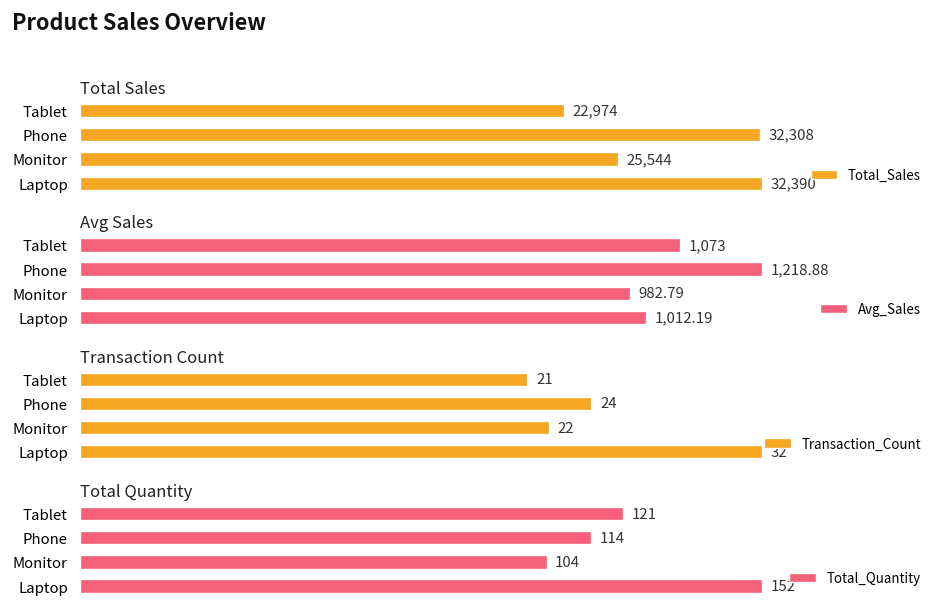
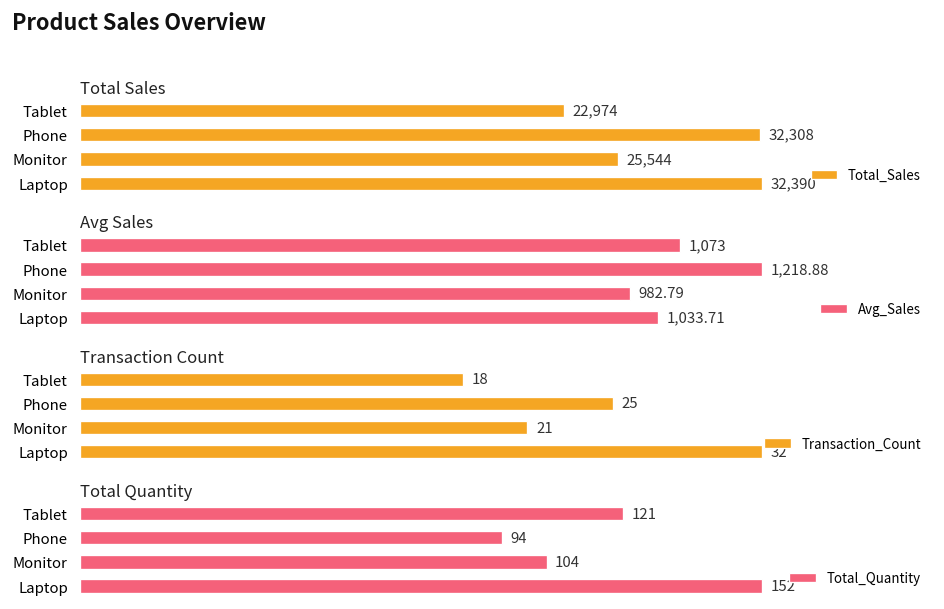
  {
    "Total Sales": {
      "Tablet": "22,974",
      "Phone": "32,308",
      "Monitor": "25,544",
      "Laptop": "32,390"
    },
    "Avg Sales": {
      "Tablet": "1,073",
      "Phone": "1,218.88",
      "Monitor": "982.79",
-     "Laptop": "1,012.19"
+     "Laptop": "1,033.71"
    },
    "Transaction Count": {
-     "Tablet": "21",
-     "Phone": "24",
-     "Monitor": "22",
+     "Tablet": "18",
+     "Phone": "25",
+     "Monitor": "21",
      "Laptop": "32"
    },
    "Total Quantity": {
      "Tablet": "121",
-     "Phone": "114",
+     "Phone": "94",
      "Monitor": "104",
      "Laptop": "152"
    }
  }
